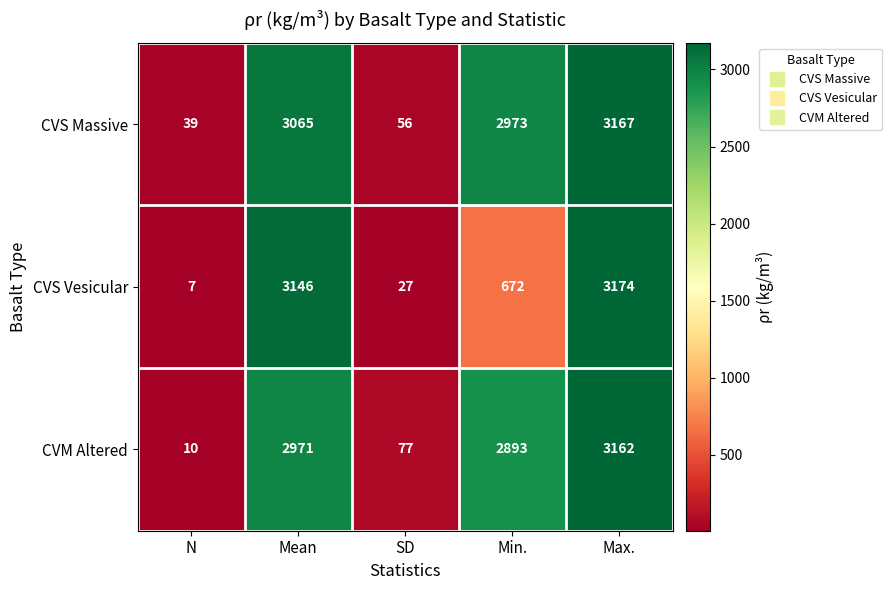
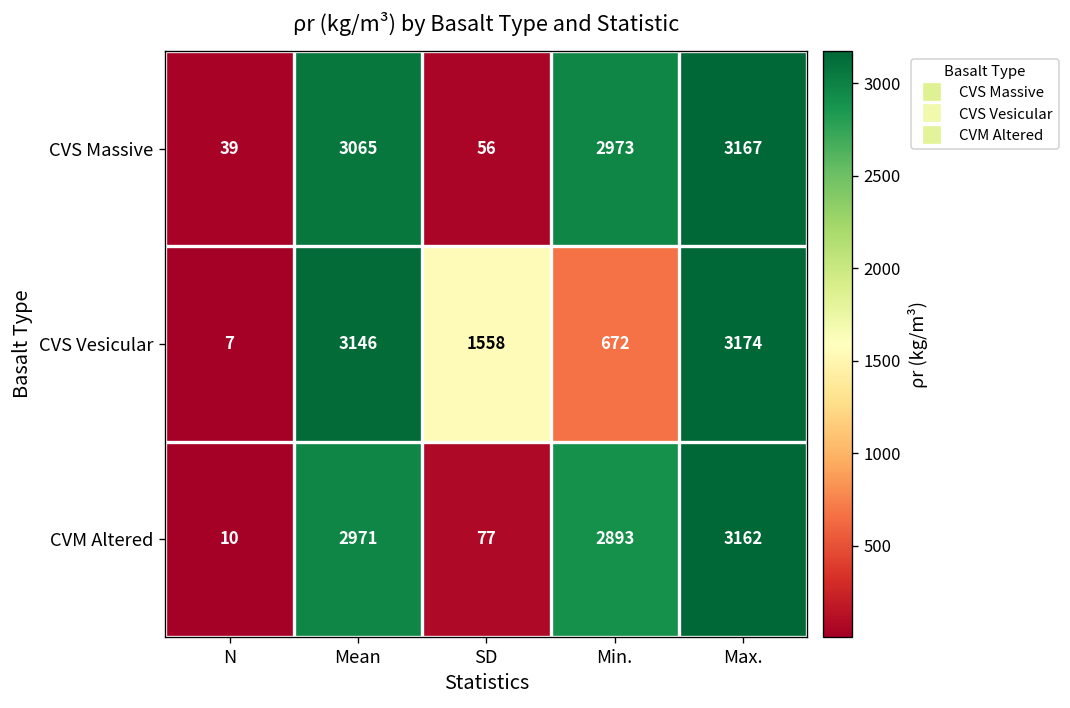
  {
    "CVS Massive": {
      "N": 39,
      "Mean": 3065,
      "SD": 56,
      "Min.": 2973,
      "Max.": 3167
    },
    "CVS Vesicular": {
      "N": 7,
      "Mean": 3146,
-     "SD": 27,
+     "SD": 1558,
      "Min.": 672,
      "Max.": 3174
    },
    "CVM Altered": {
      "N": 10,
      "Mean": 2971,
      "SD": 77,
      "Min.": 2893,
      "Max.": 3162
    }
  }
